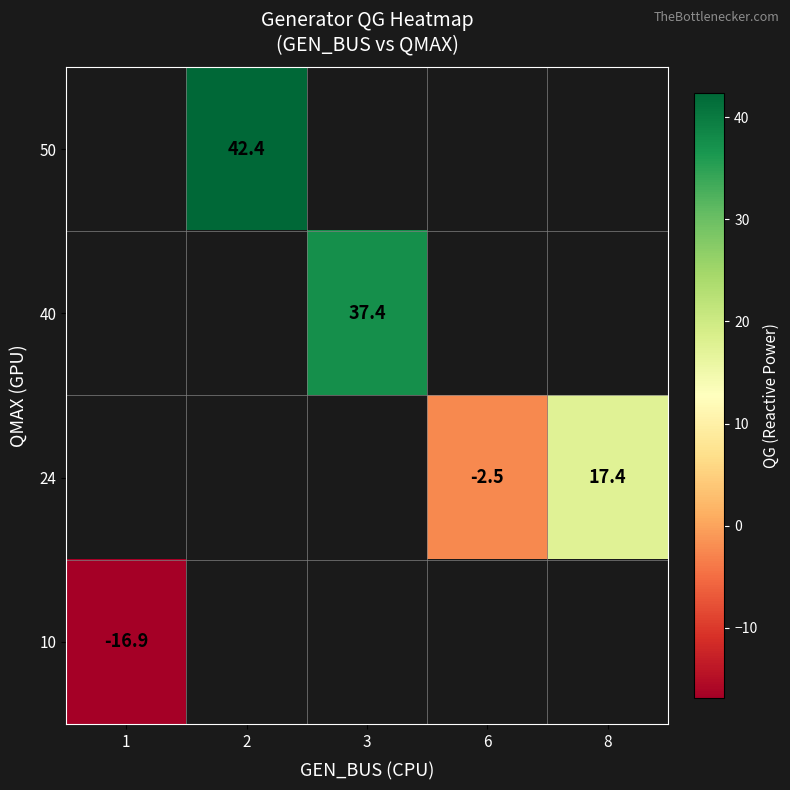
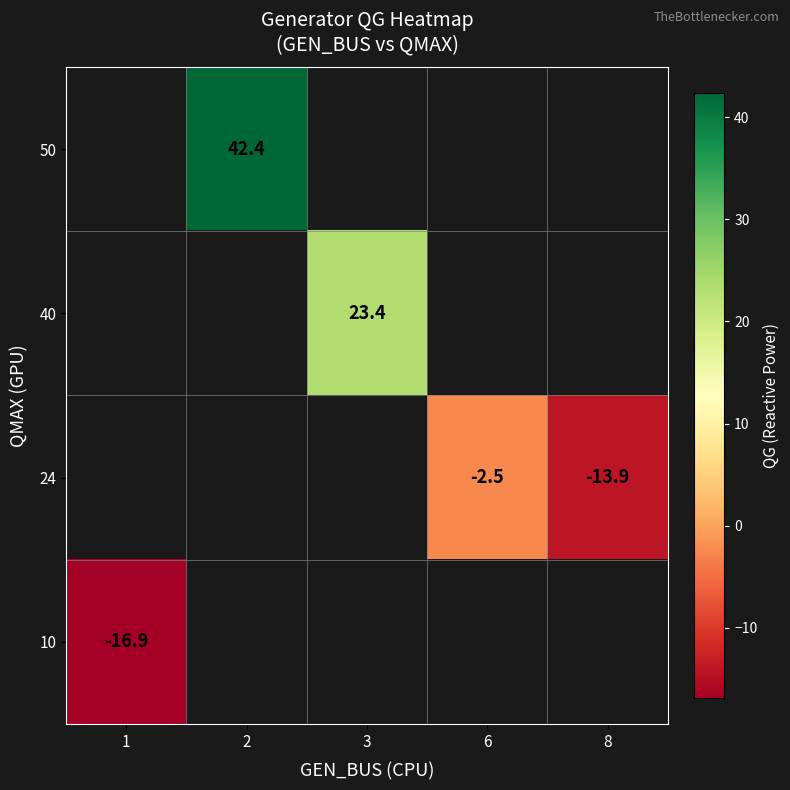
  {
    "50": {
      "2": 42.4
    },
    "40": {
-     "3": 37.4
+     "3": 23.4
    },
    "24": {
      "6": -2.5,
-     "8": 17.4
+     "8": -13.9
    },
    "10": {
      "1": -16.9
    }
  }
